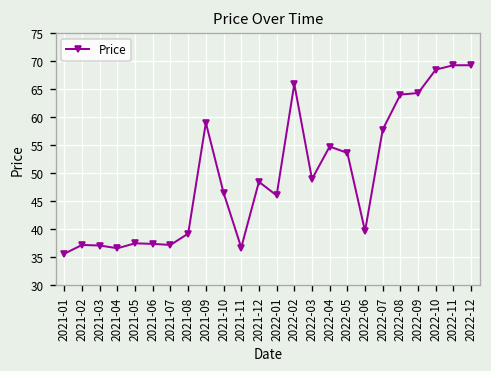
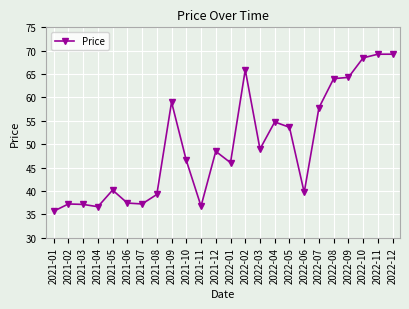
  {
    "2021-01": 36,
    "2021-02": 37,
    "2021-03": 37,
    "2021-04": 37,
-   "2021-05": 37,
+   "2021-05": 40,
    "2021-06": 37,
    "2021-07": 37,
    "2021-08": 39,
    "2021-09": 59,
    "2021-10": 47,
    "2021-11": 37,
    "2021-12": 48,
    "2022-01": 46,
    "2022-02": 66,
    "2022-03": 49,
    "2022-04": 55,
    "2022-05": 54,
    "2022-06": 40,
    "2022-07": 58,
    "2022-08": 64,
    "2022-09": 64,
    "2022-10": 68,
    "2022-11": 69,
    "2022-12": 69
  }
